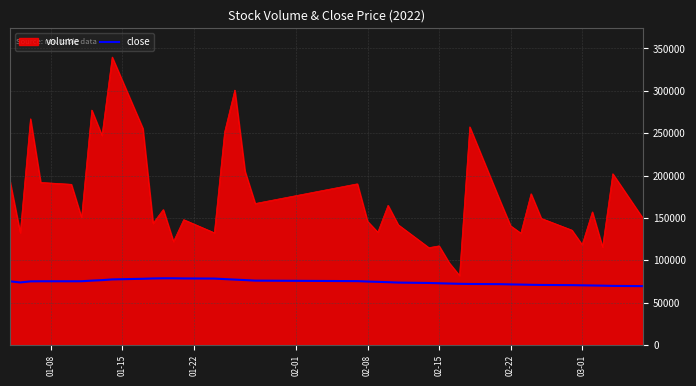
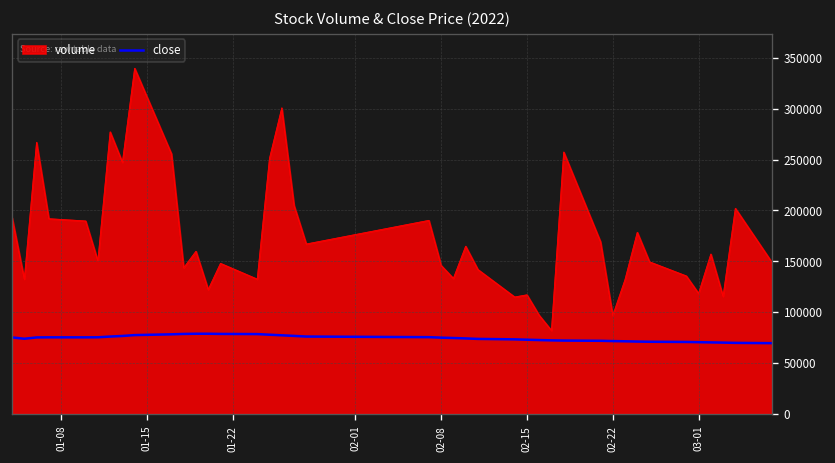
  {
    "volume": {
      "02-08": 150000,
      "02-15": 120000,
-     "02-22": 140000,
+     "02-22": 100000,
      "03-01": 120000
    },
    "close": {
      "02-08": 70000,
      "02-15": 70000,
      "02-22": 70000,
      "03-01": 70000
    }
  }
